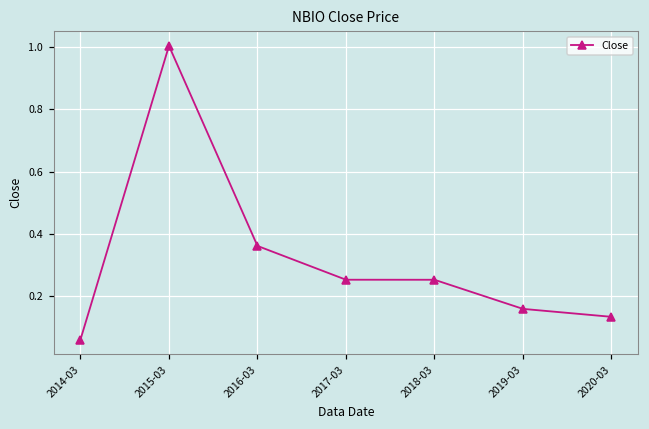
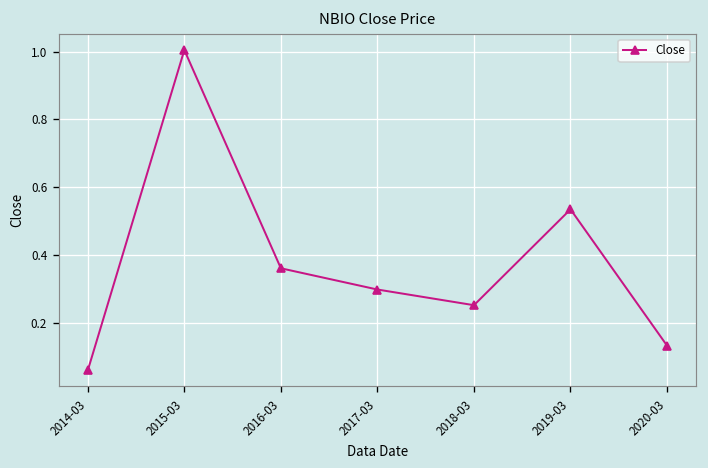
  {
    "2014-03": 0.06,
    "2015-03": 1.00,
    "2016-03": 0.36,
-   "2017-03": 0.25,
+   "2017-03": 0.30,
    "2018-03": 0.25,
-   "2019-03": 0.16,
+   "2019-03": 0.53,
    "2020-03": 0.13
  }
